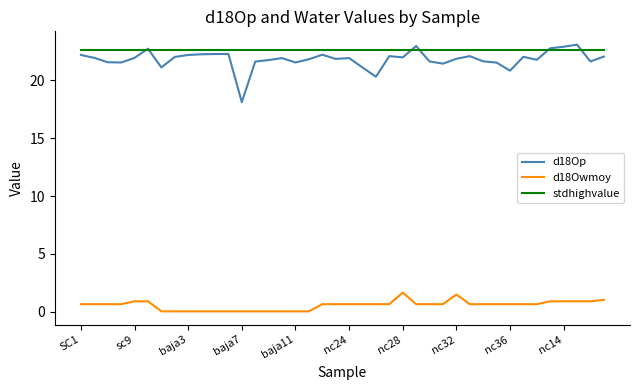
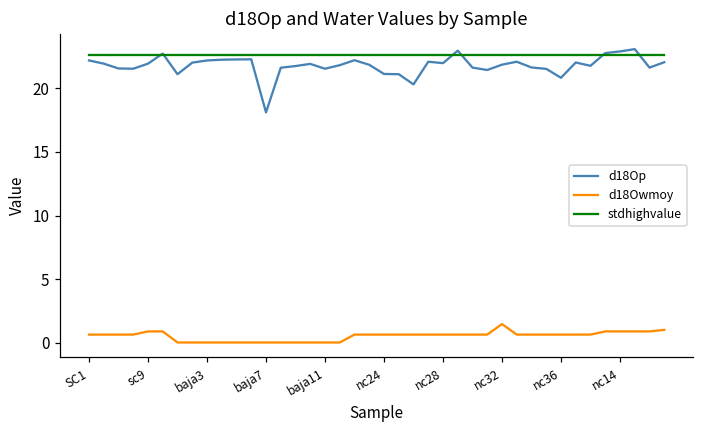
  {
    "d18Op": {
      "SC1": 22.2,
      "sc9": 21.9,
      "baja3": 22.2,
      "baja7": 18.1,
      "baja11": 21.5,
-     "nc24": 21.9,
+     "nc24": 21.1,
      "nc28": 22.0,
      "nc32": 21.9,
      "nc36": 20.8,
      "nc14": 22.9
    },
    "d18Owmoy": {
      "SC1": 0.7,
      "sc9": 0.9,
      "baja3": 0.0,
      "baja7": 0.0,
      "baja11": 0.0,
      "nc24": 0.7,
-     "nc28": 1.7,
+     "nc28": 0.7,
      "nc32": 1.5,
      "nc36": 0.7,
      "nc14": 0.9
    },
    "stdhighvalue": {
      "SC1": 22.6,
      "sc9": 22.6,
      "baja3": 22.6,
      "baja7": 22.6,
      "baja11": 22.6,
      "nc24": 22.6,
      "nc28": 22.6,
      "nc32": 22.6,
      "nc36": 22.6,
      "nc14": 22.6
    }
  }
